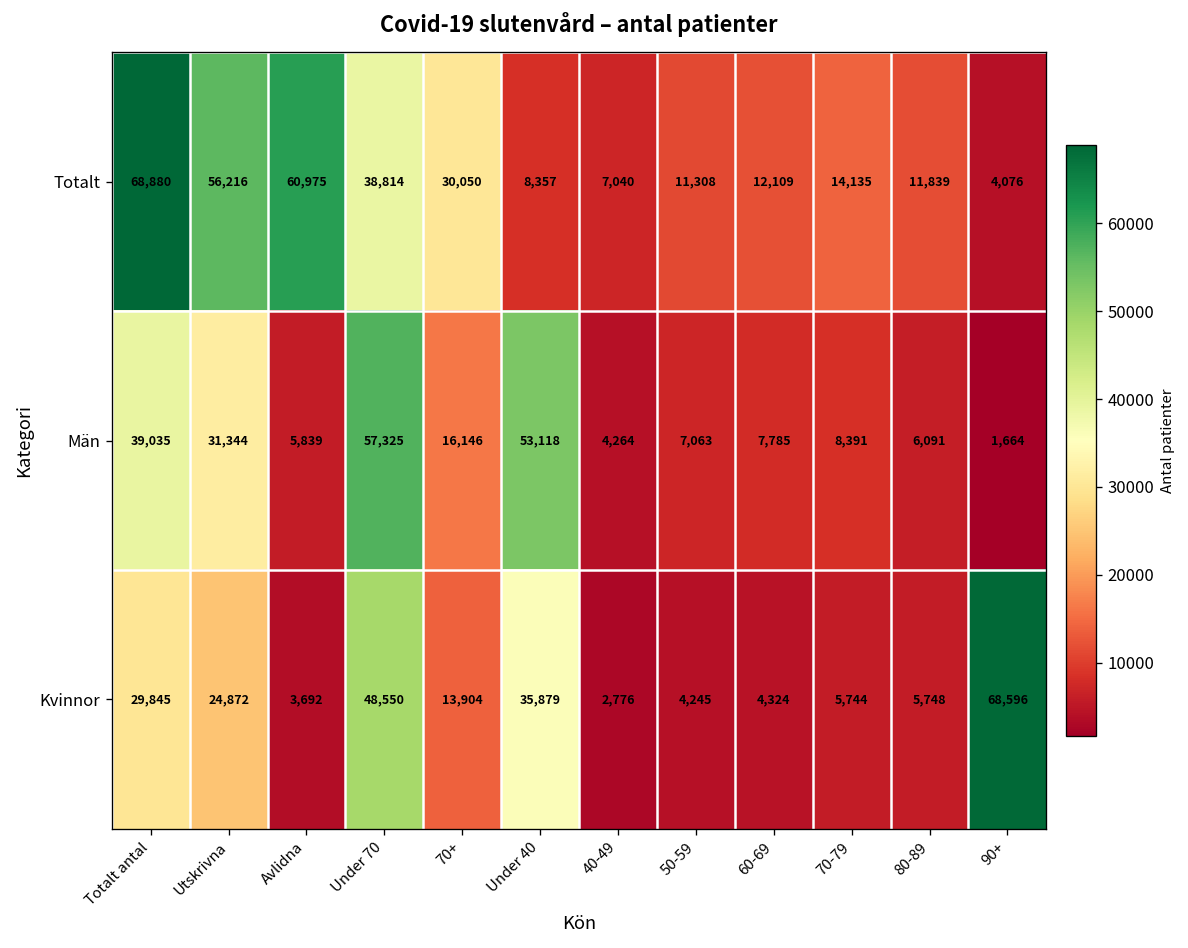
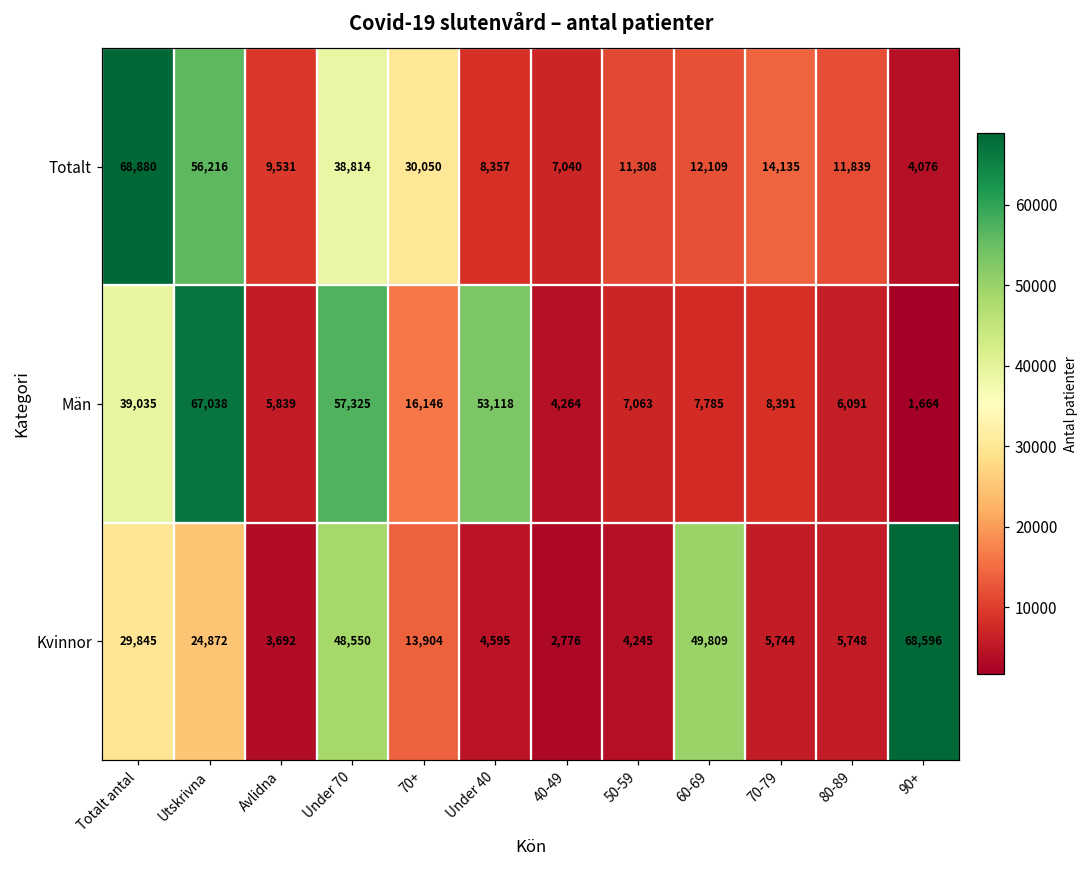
  {
    "Totalt": {
      "Totalt antal": "68,880",
      "Utskrivna": "56,216",
-     "Avlidna": "60,975",
+     "Avlidna": "9,531",
      "Under 70": "38,814",
      "70+": "30,050",
      "Under 40": "8,357",
      "40-49": "7,040",
      "50-59": "11,308",
      "60-69": "12,109",
      "70-79": "14,135",
      "80-89": "11,839",
      "90+": "4,076"
    },
    "Män": {
      "Totalt antal": "39,035",
-     "Utskrivna": "31,344",
+     "Utskrivna": "67,038",
      "Avlidna": "5,839",
      "Under 70": "57,325",
      "70+": "16,146",
      "Under 40": "53,118",
      "40-49": "4,264",
      "50-59": "7,063",
      "60-69": "7,785",
      "70-79": "8,391",
      "80-89": "6,091",
      "90+": "1,664"
    },
    "Kvinnor": {
      "Totalt antal": "29,845",
      "Utskrivna": "24,872",
      "Avlidna": "3,692",
      "Under 70": "48,550",
      "70+": "13,904",
-     "Under 40": "35,879",
+     "Under 40": "4,595",
      "40-49": "2,776",
      "50-59": "4,245",
-     "60-69": "4,324",
+     "60-69": "49,809",
      "70-79": "5,744",
      "80-89": "5,748",
      "90+": "68,596"
    }
  }
